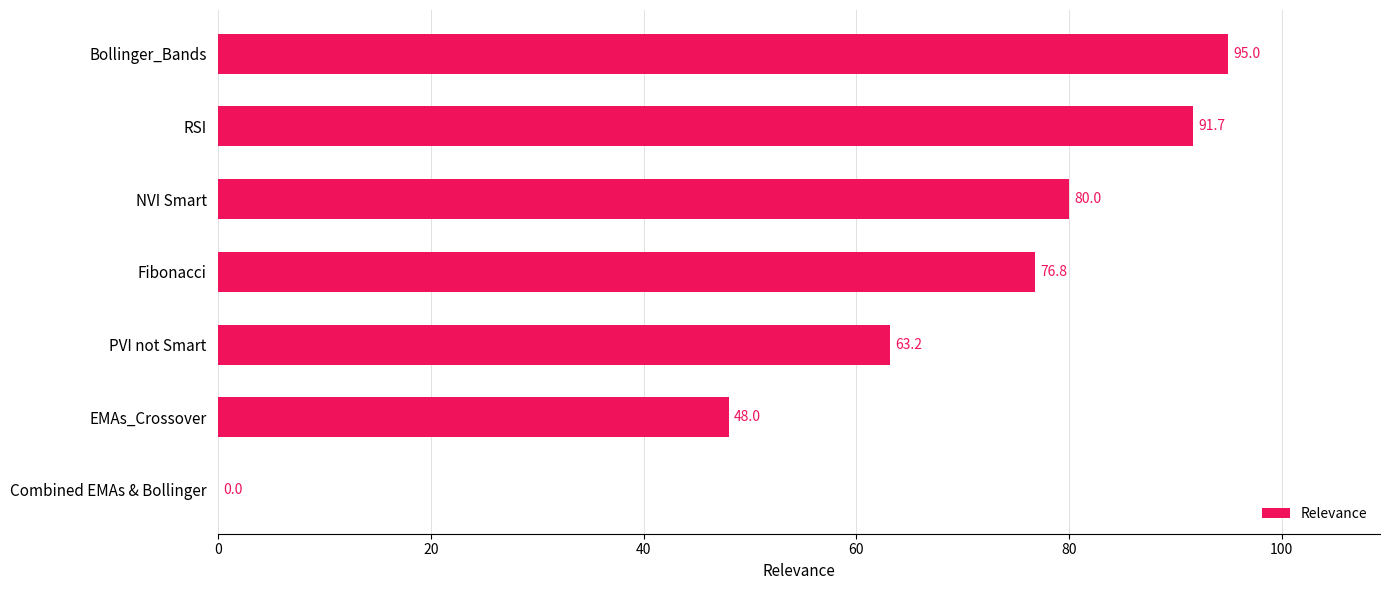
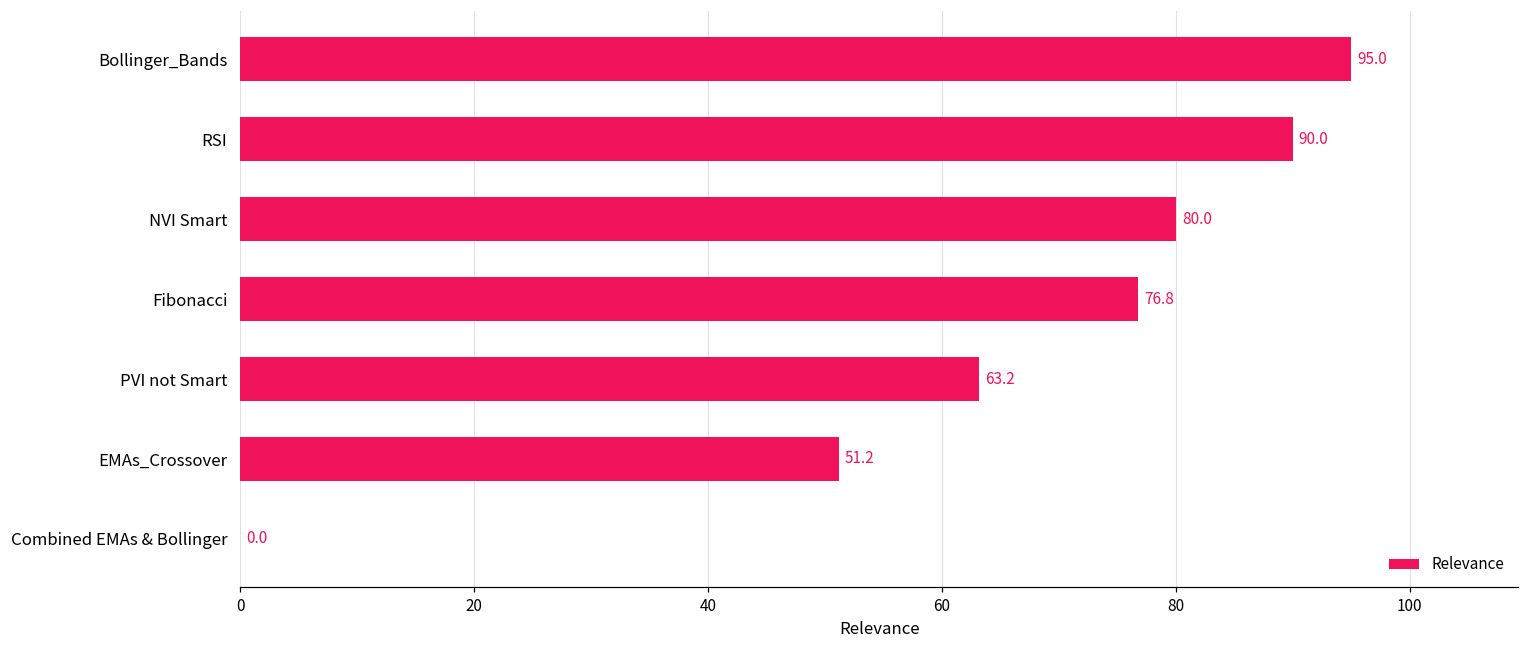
  {
    "Bollinger_Bands": 95.0,
-   "RSI": 91.7,
+   "RSI": 90.0,
    "NVI Smart": 80.0,
    "Fibonacci": 76.8,
    "PVI not Smart": 63.2,
-   "EMAs_Crossover": 48.0,
+   "EMAs_Crossover": 51.2,
    "Combined EMAs & Bollinger": 0.0
  }
